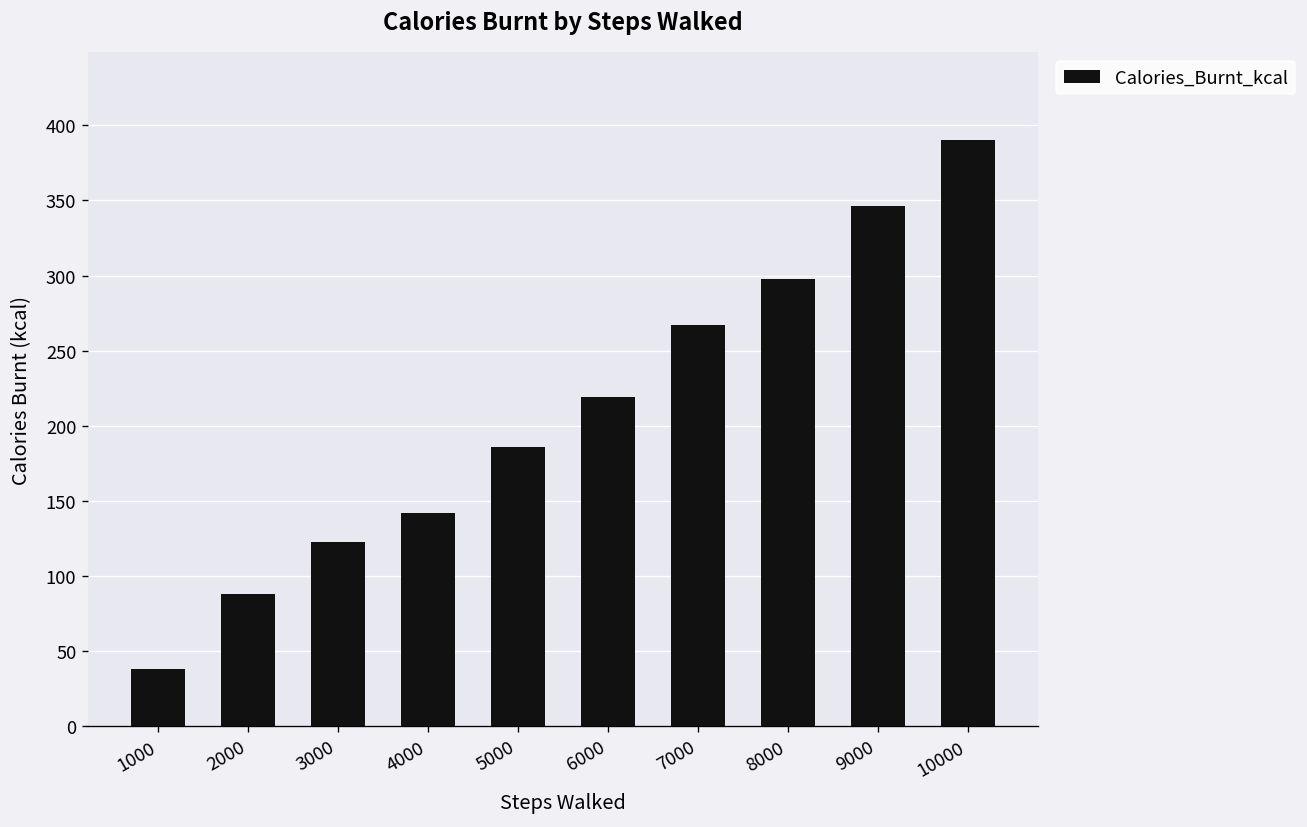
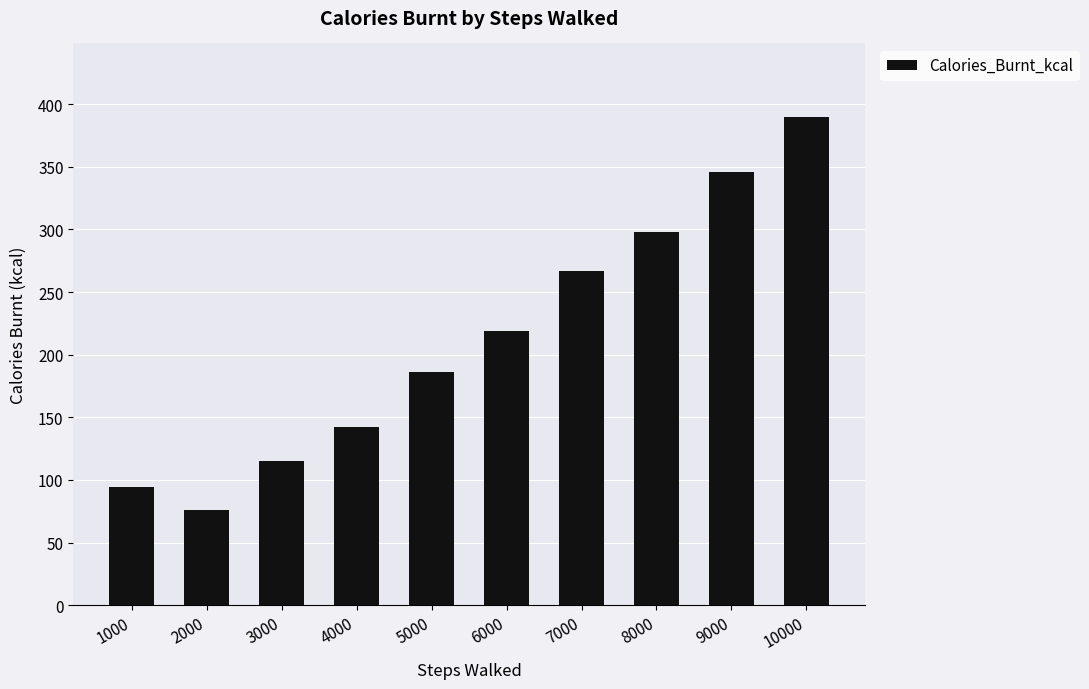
  {
-   "1000": 38,
-   "2000": 88,
-   "3000": 123,
+   "1000": 94,
+   "2000": 76,
+   "3000": 115,
    "4000": 142,
    "5000": 186,
    "6000": 219,
    "7000": 267,
    "8000": 298,
    "9000": 346,
    "10000": 390
  }
